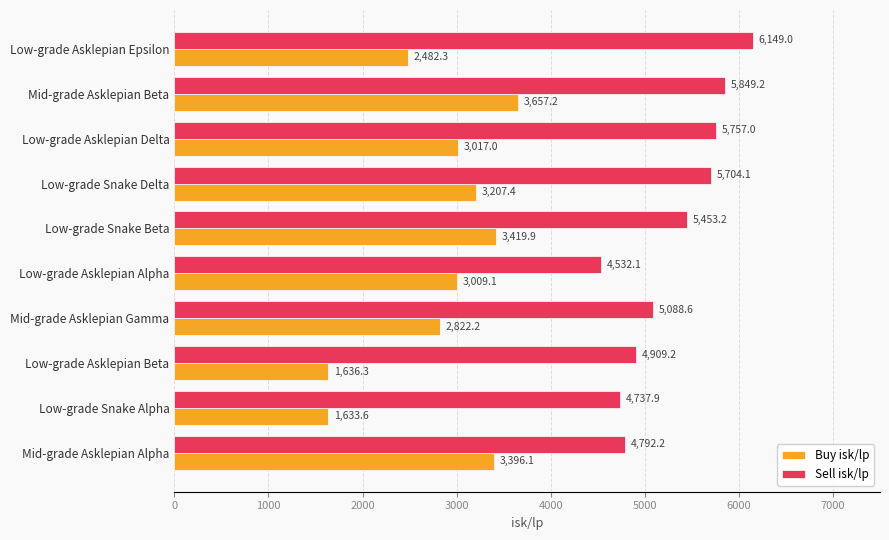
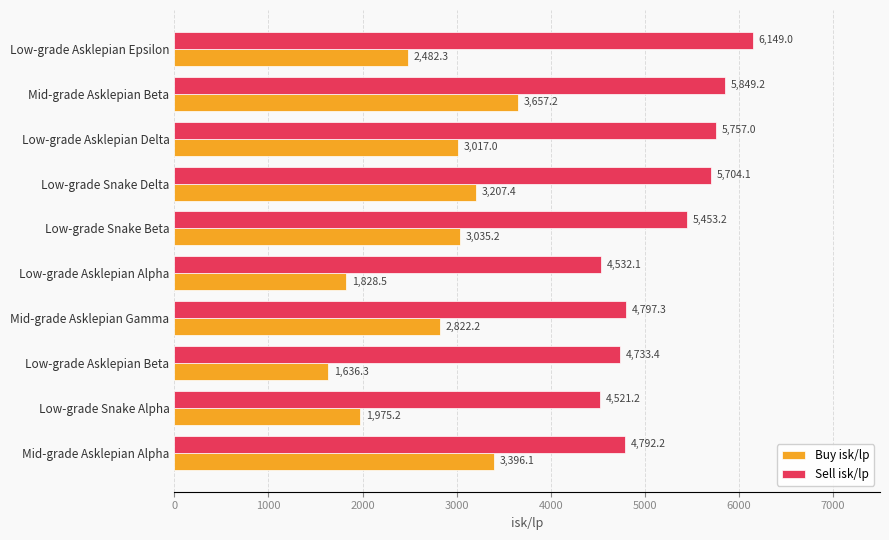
  {
    "Buy isk/lp": {
      "Low-grade Asklepian Epsilon": "2,482.3",
      "Mid-grade Asklepian Beta": "3,657.2",
      "Low-grade Asklepian Delta": "3,017.0",
      "Low-grade Snake Delta": "3,207.4",
-     "Low-grade Snake Beta": "3,419.9",
-     "Low-grade Asklepian Alpha": "3,009.1",
+     "Low-grade Snake Beta": "3,035.2",
+     "Low-grade Asklepian Alpha": "1,828.5",
      "Mid-grade Asklepian Gamma": "2,822.2",
      "Low-grade Asklepian Beta": "1,636.3",
-     "Low-grade Snake Alpha": "1,633.6",
+     "Low-grade Snake Alpha": "1,975.2",
      "Mid-grade Asklepian Alpha": "3,396.1"
    },
    "Sell isk/lp": {
      "Low-grade Asklepian Epsilon": "6,149.0",
      "Mid-grade Asklepian Beta": "5,849.2",
      "Low-grade Asklepian Delta": "5,757.0",
      "Low-grade Snake Delta": "5,704.1",
      "Low-grade Snake Beta": "5,453.2",
      "Low-grade Asklepian Alpha": "4,532.1",
-     "Mid-grade Asklepian Gamma": "5,088.6",
-     "Low-grade Asklepian Beta": "4,909.2",
-     "Low-grade Snake Alpha": "4,737.9",
+     "Mid-grade Asklepian Gamma": "4,797.3",
+     "Low-grade Asklepian Beta": "4,733.4",
+     "Low-grade Snake Alpha": "4,521.2",
      "Mid-grade Asklepian Alpha": "4,792.2"
    }
  }
